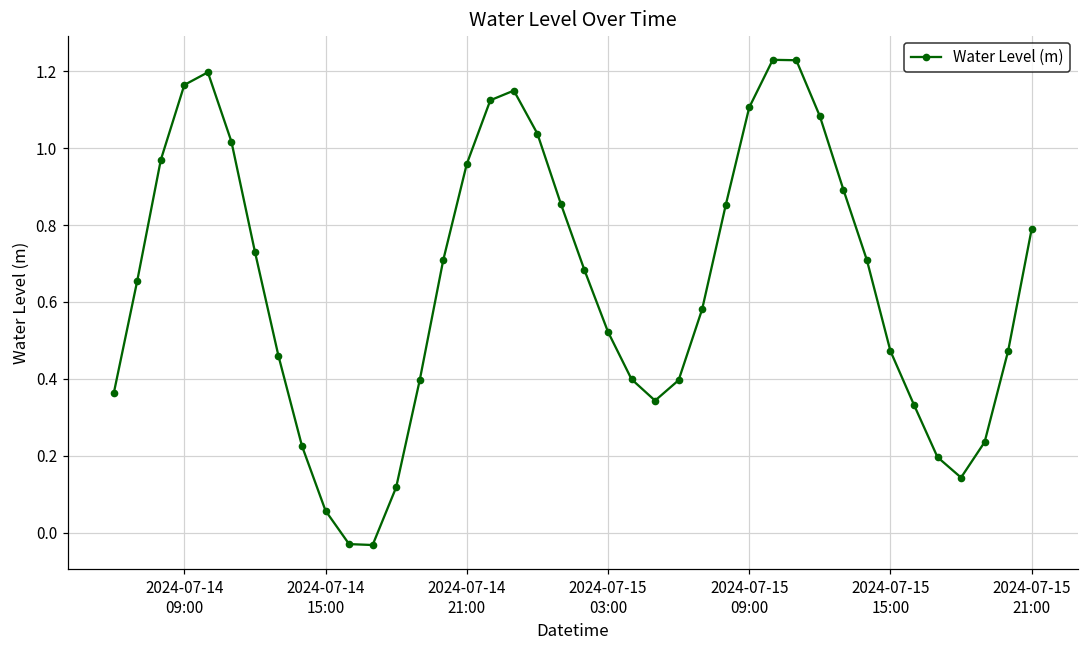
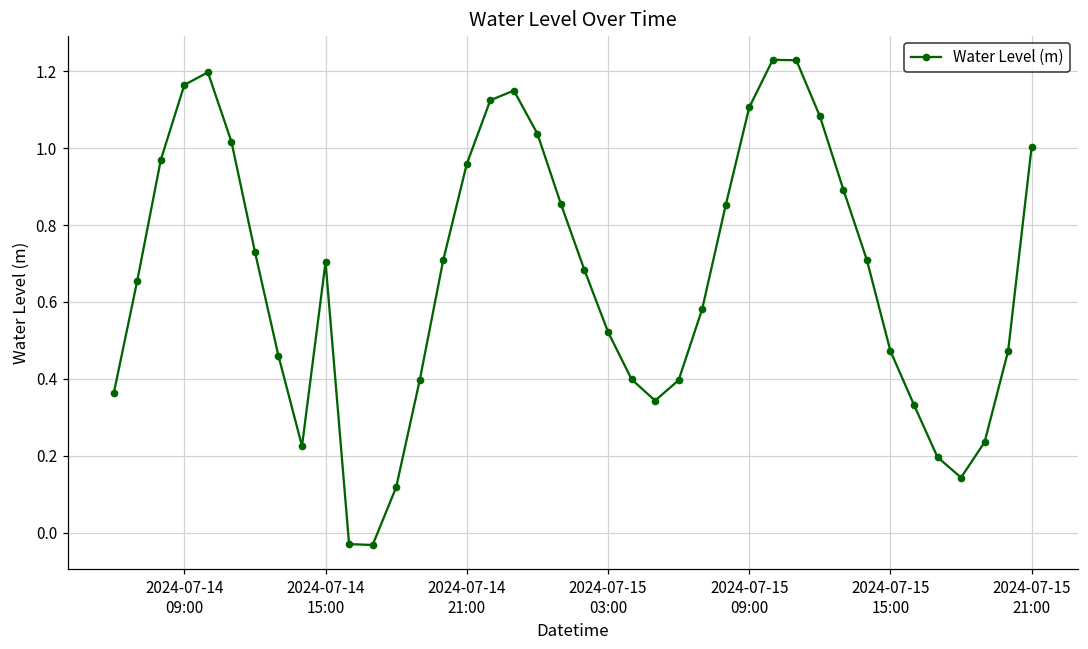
  {
    "2024-07-14 09:00": 1.16,
-   "2024-07-14 15:00": 0.06,
+   "2024-07-14 15:00": 0.70,
    "2024-07-14 21:00": 0.96,
    "2024-07-15 03:00": 0.52,
    "2024-07-15 09:00": 1.11,
    "2024-07-15 15:00": 0.47,
-   "2024-07-15 21:00": 0.79
+   "2024-07-15 21:00": 1.00
  }
